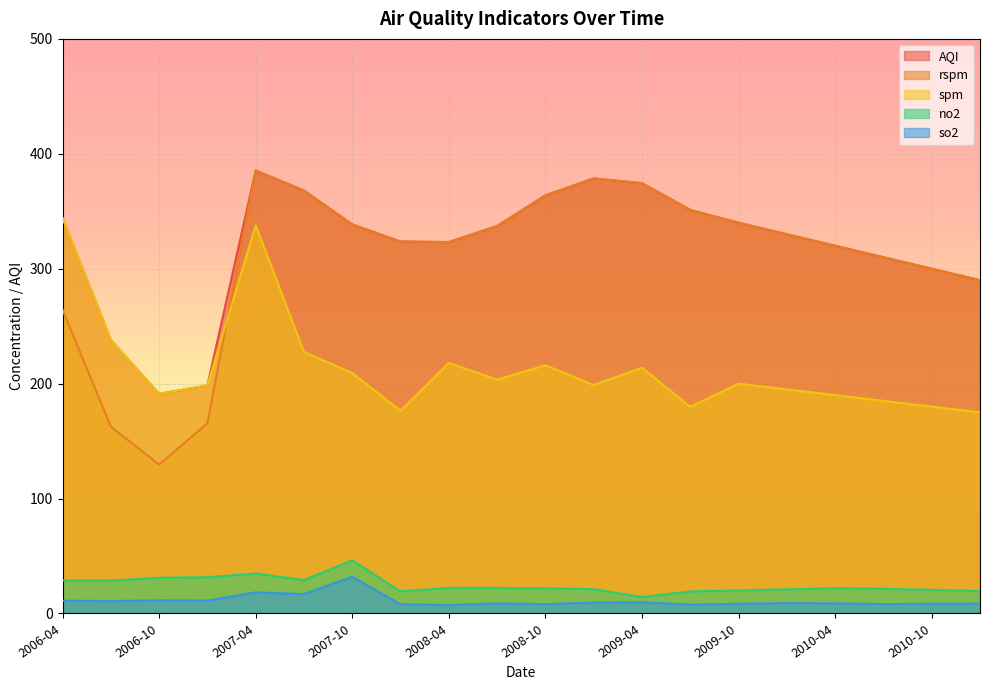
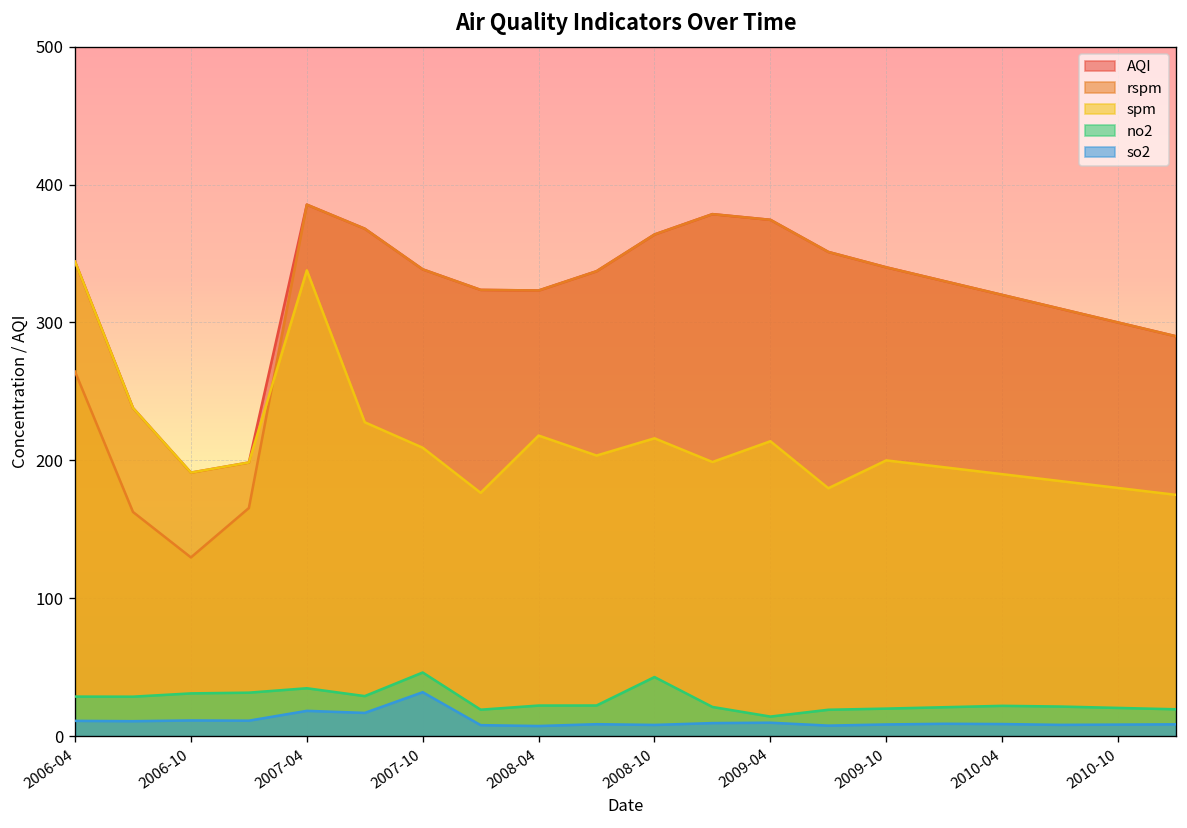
  {
    "spm": {
      "2007-04": 338,
      "2007-10": 209,
      "2008-04": 218,
      "2008-10": 216,
      "2009-04": 214,
      "2009-10": 200,
      "2010-04": 190,
      "2010-10": 180
    },
    "no2": {
      "2006-04": 29,
      "2006-10": 31,
      "2007-04": 35,
      "2007-10": 46,
      "2008-04": 22,
-     "2008-10": 22,
+     "2008-10": 43,
      "2009-04": 14,
      "2009-10": 20,
      "2010-04": 22,
      "2010-10": 21
    },
    "so2": {
      "2006-04": 11,
      "2006-10": 11,
      "2007-04": 18,
      "2007-10": 32,
      "2008-04": 7,
      "2008-10": 8,
      "2009-04": 10,
      "2009-10": 9,
      "2010-04": 9,
      "2010-10": 8
    }
  }
